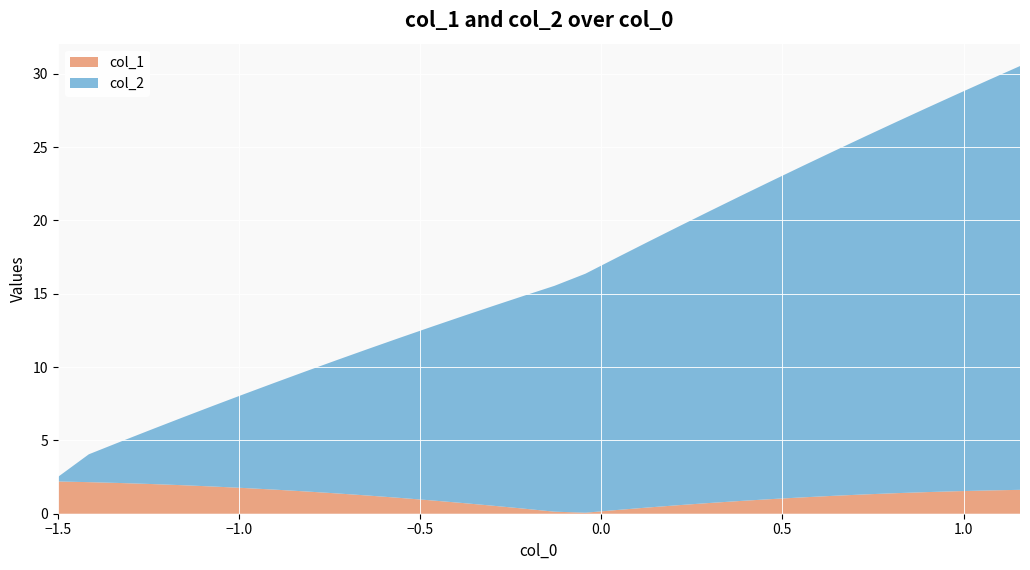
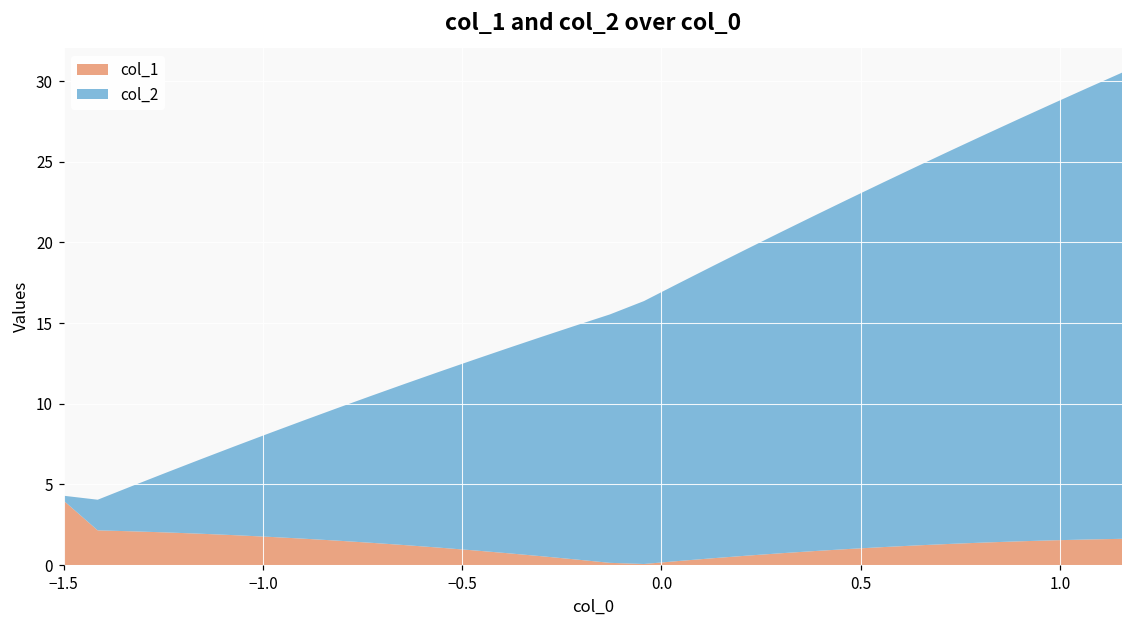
  {
    "col_1": {
-     "−1.5": 2.2
+     "−1.5": 4.0
    },
    "col_2": {
      "−1.5": 0.3
    }
  }
